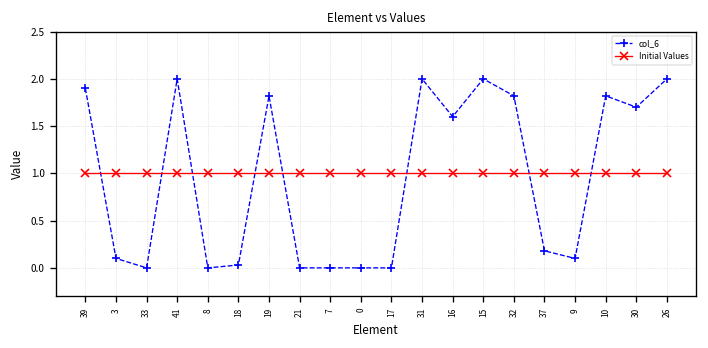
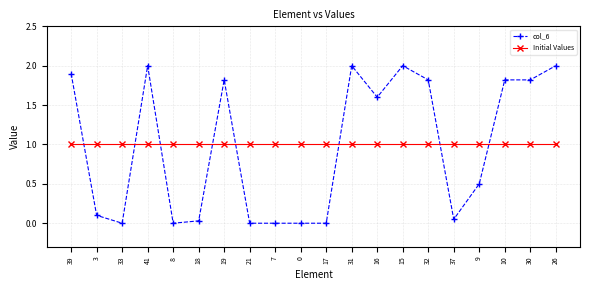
  {
    "col_6": {
      "39": 1.9,
      "3": 0.1,
      "33": 0.0,
      "41": 2.0,
      "8": 0.0,
      "18": 0.0,
      "19": 1.8,
      "21": 0.0,
      "7": 0.0,
      "0": 0.0,
      "17": 0.0,
      "31": 2.0,
      "16": 1.6,
      "15": 2.0,
      "32": 1.8,
-     "37": 0.2,
-     "9": 0.1,
+     "37": 0.1,
+     "9": 0.5,
      "10": 1.8,
-     "30": 1.7,
+     "30": 1.8,
      "26": 2.0
    },
    "Initial Values": {
      "39": 1.0,
      "3": 1.0,
      "33": 1.0,
      "41": 1.0,
      "8": 1.0,
      "18": 1.0,
      "19": 1.0,
      "21": 1.0,
      "7": 1.0,
      "0": 1.0,
      "17": 1.0,
      "31": 1.0,
      "16": 1.0,
      "15": 1.0,
      "32": 1.0,
      "37": 1.0,
      "9": 1.0,
      "10": 1.0,
      "30": 1.0,
      "26": 1.0
    }
  }
